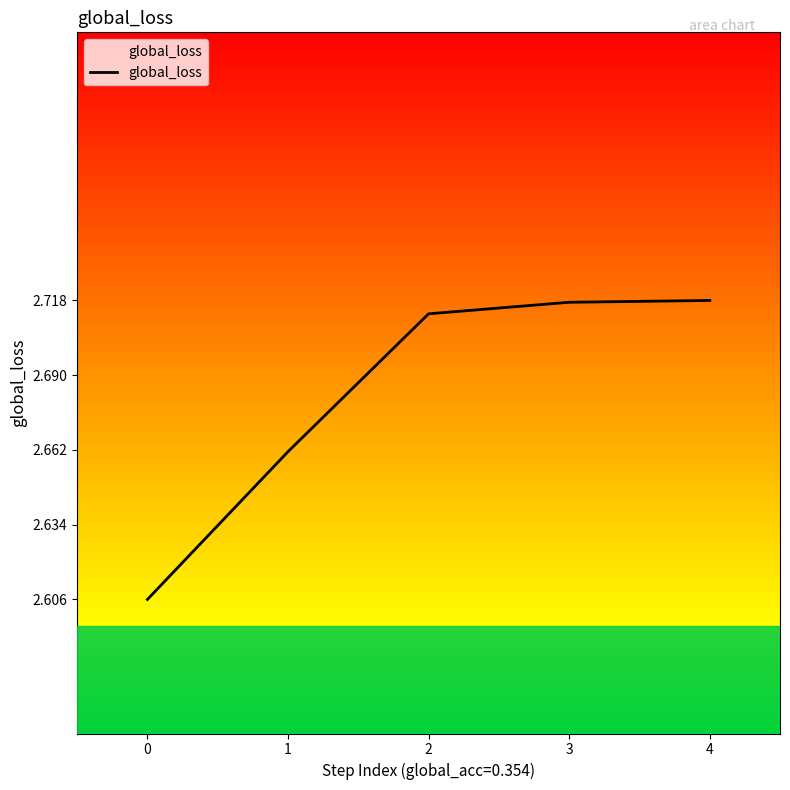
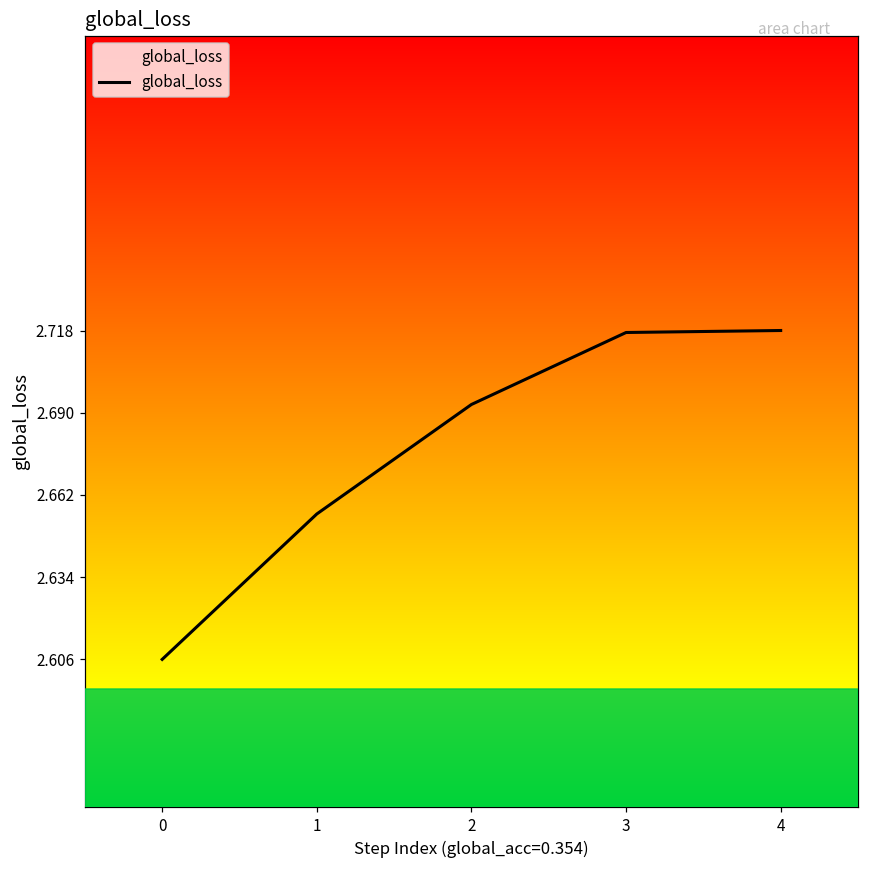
  {
    "0": 2.606,
-   "1": 2.661,
-   "2": 2.713,
+   "1": 2.655,
+   "2": 2.693,
    "3": 2.717,
    "4": 2.718
  }
